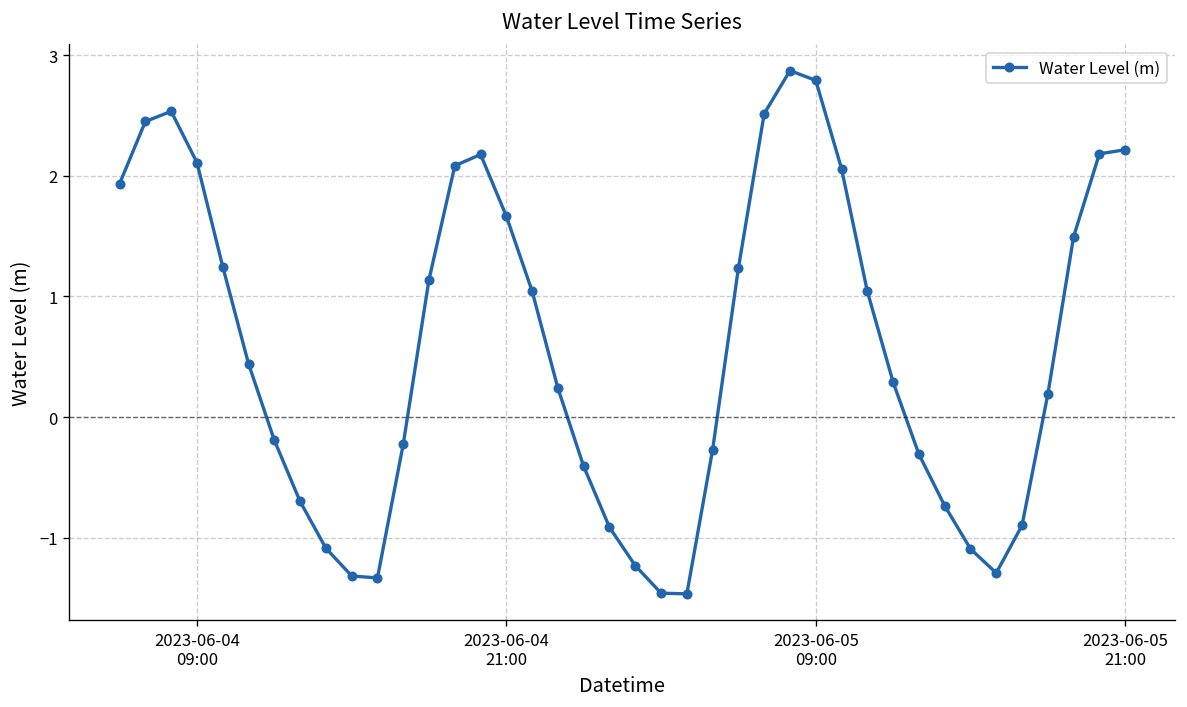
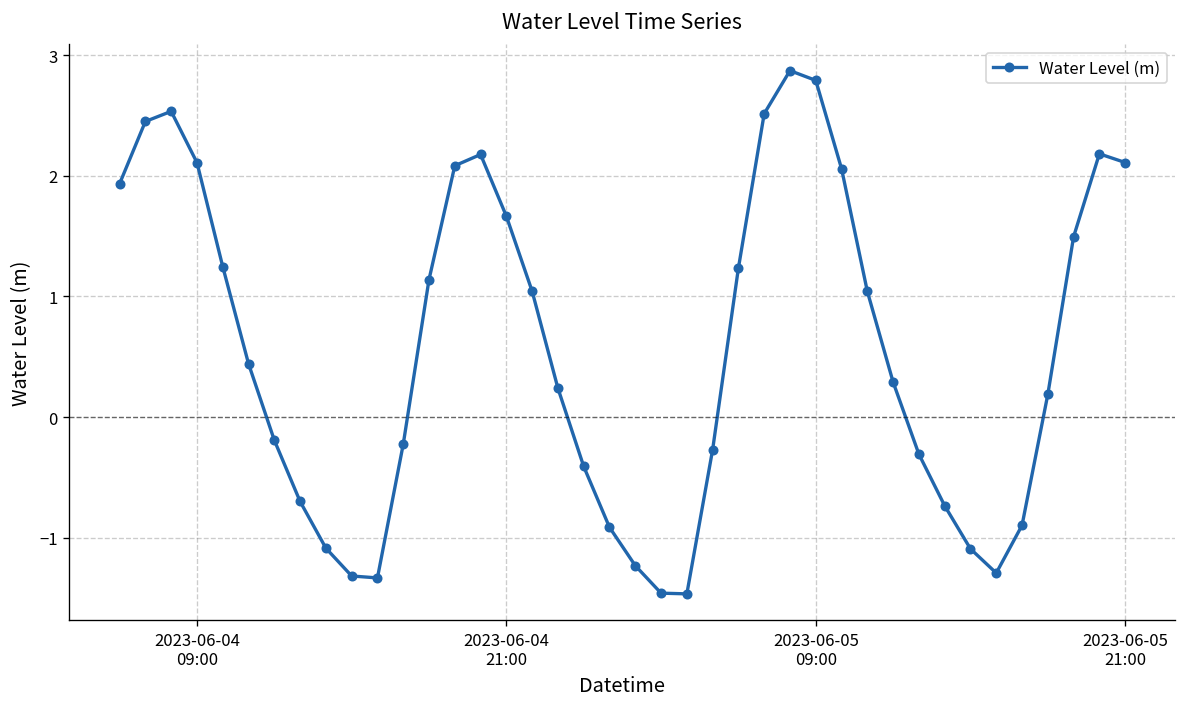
  {
    "2023-06-04 09:00": 2.11,
    "2023-06-04 21:00": 1.66,
    "2023-06-05 09:00": 2.79,
-   "2023-06-05 21:00": 2.21
+   "2023-06-05 21:00": 2.11
  }
